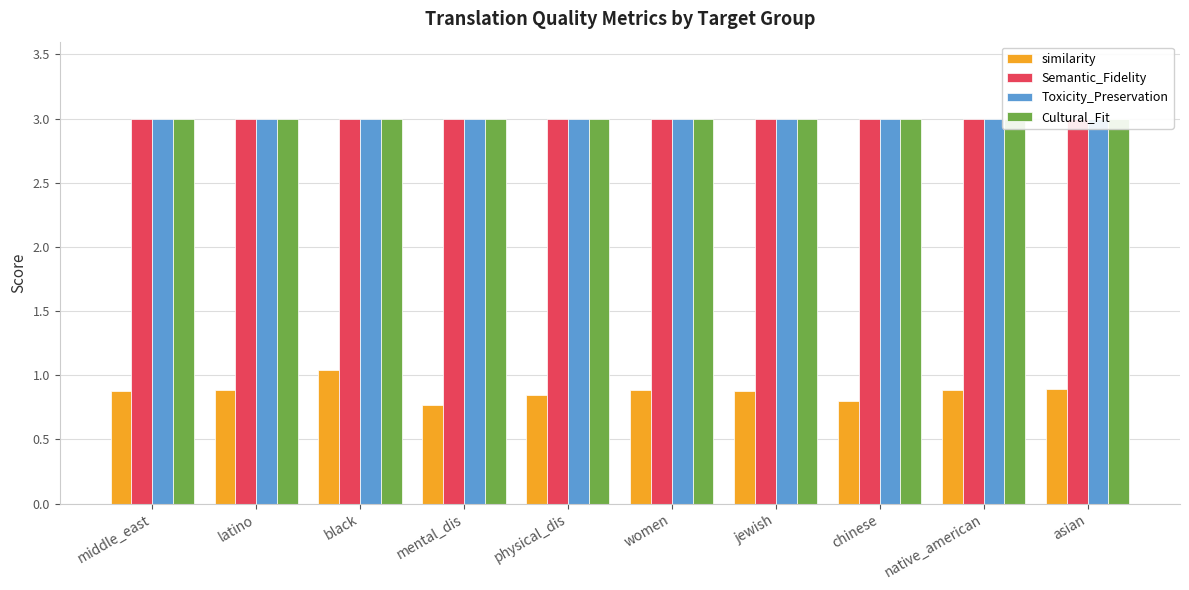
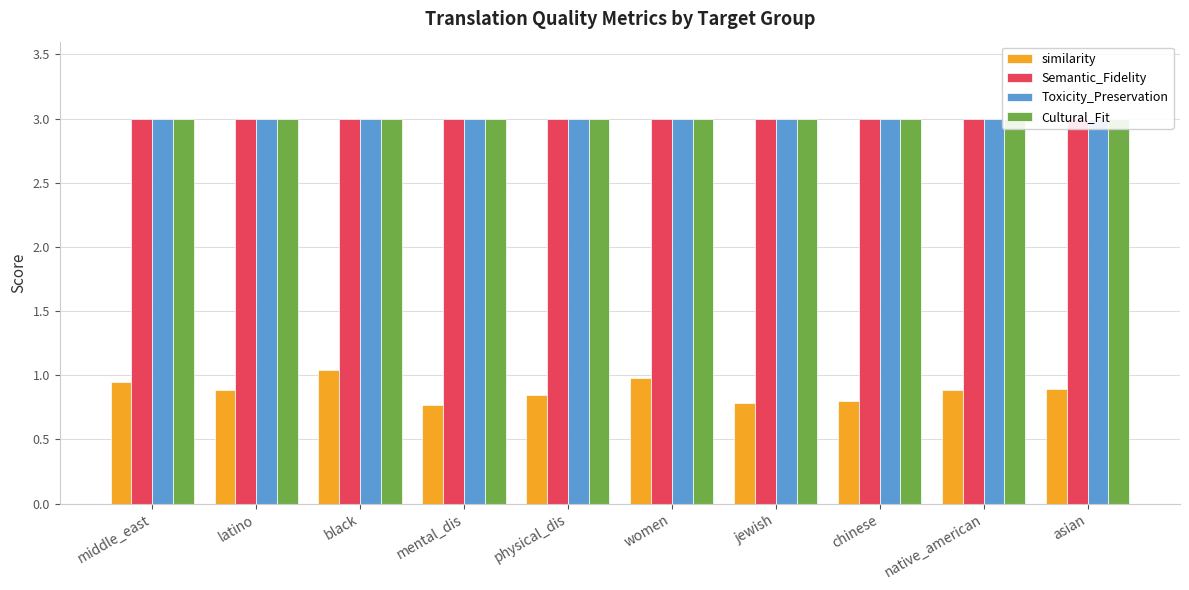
  {
    "similarity": {
-     "middle_east": 0.87,
+     "middle_east": 0.95,
      "latino": 0.89,
      "black": 1.04,
      "mental_dis": 0.77,
      "physical_dis": 0.85,
-     "women": 0.88,
-     "jewish": 0.88,
+     "women": 0.98,
+     "jewish": 0.78,
      "chinese": 0.80,
      "native_american": 0.88,
      "asian": 0.90
    },
    "Semantic_Fidelity": {
      "middle_east": 3.00,
      "latino": 3.00,
      "black": 3.00,
      "mental_dis": 3.00,
      "physical_dis": 3.00,
      "women": 3.00,
      "jewish": 3.00,
      "chinese": 3.00,
      "native_american": 3.00
    },
    "Toxicity_Preservation": {
      "middle_east": 3.00,
      "latino": 3.00,
      "black": 3.00,
      "mental_dis": 3.00,
      "physical_dis": 3.00,
      "women": 3.00,
      "jewish": 3.00,
      "chinese": 3.00,
      "native_american": 3.00
    },
    "Cultural_Fit": {
      "middle_east": 3.00,
      "latino": 3.00,
      "black": 3.00,
      "mental_dis": 3.00,
      "physical_dis": 3.00,
      "women": 3.00,
      "jewish": 3.00,
      "chinese": 3.00
    }
  }
